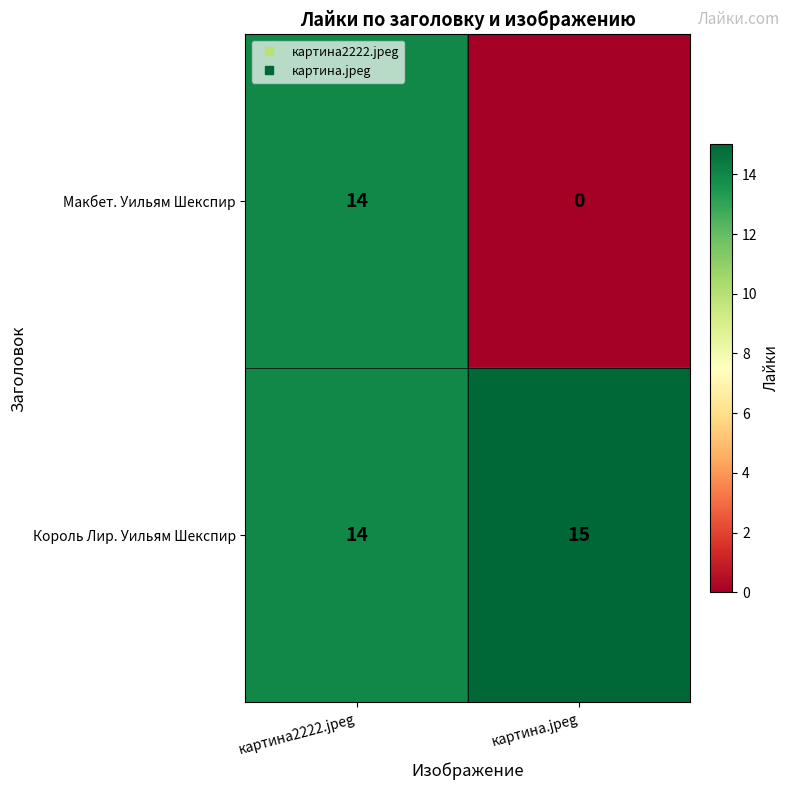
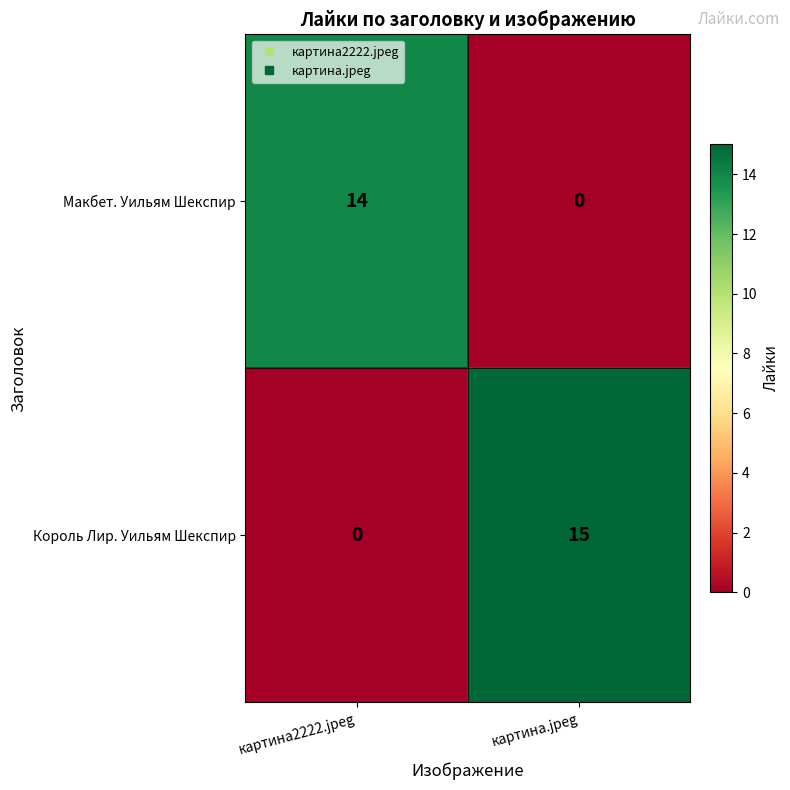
  {
    "Макбет. Уильям Шекспир": {
      "картина2222.jpeg": 14,
      "картина.jpeg": 0
    },
    "Король Лир. Уильям Шекспир": {
-     "картина2222.jpeg": 14,
+     "картина2222.jpeg": 0,
      "картина.jpeg": 15
    }
  }
